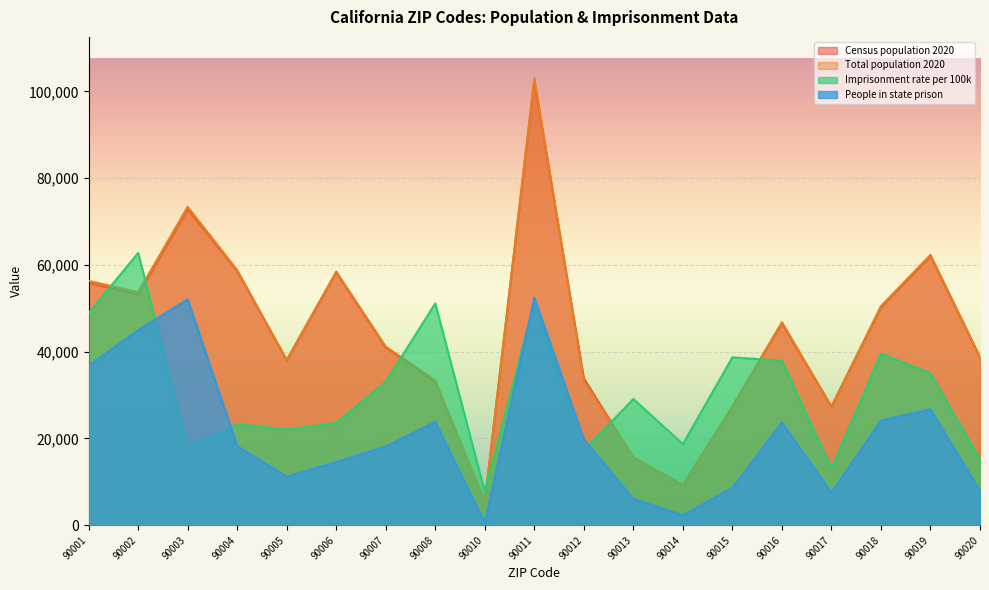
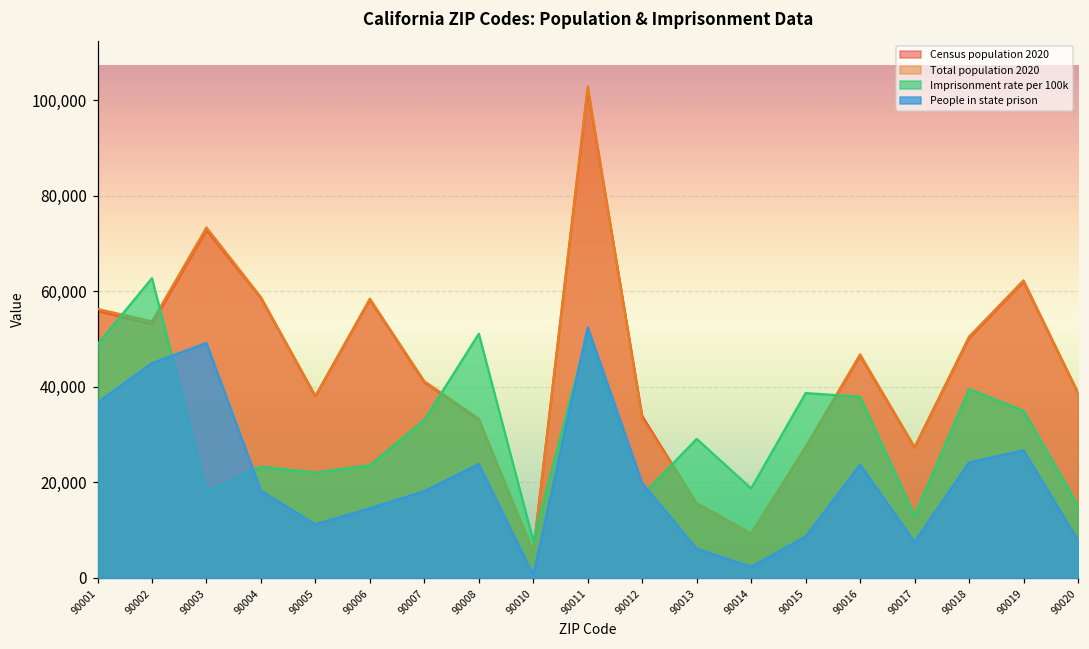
  {
    "Imprisonment rate per 100k": {
      "90001": "49,000",
      "90002": "63,000",
      "90003": "18,000",
      "90004": "23,000",
      "90005": "22,000",
      "90006": "24,000",
      "90007": "33,000",
      "90008": "51,000",
      "90010": "8,000",
      "90011": "51,000",
      "90012": "17,000",
      "90013": "29,000",
      "90014": "19,000",
      "90015": "39,000",
      "90016": "38,000",
      "90017": "13,000",
      "90018": "40,000",
      "90019": "35,000",
      "90020": "15,000"
    },
    "People in state prison": {
      "90001": "37,000",
      "90002": "45,000",
-     "90003": "52,000",
+     "90003": "49,000",
      "90004": "18,000",
      "90005": "11,000",
      "90006": "15,000",
      "90007": "18,000",
      "90008": "24,000",
      "90010": "1,000",
      "90011": "52,000",
      "90012": "20,000",
      "90013": "6,000",
      "90014": "2,000",
      "90015": "9,000",
      "90016": "24,000",
      "90017": "8,000",
      "90018": "24,000",
      "90019": "27,000",
      "90020": "8,000"
    }
  }
